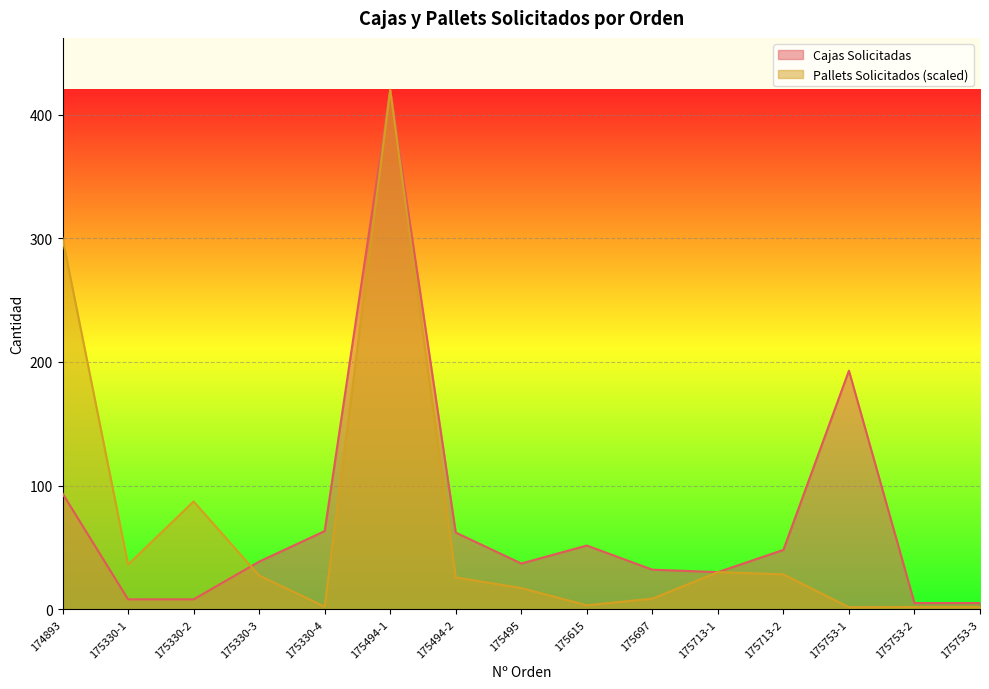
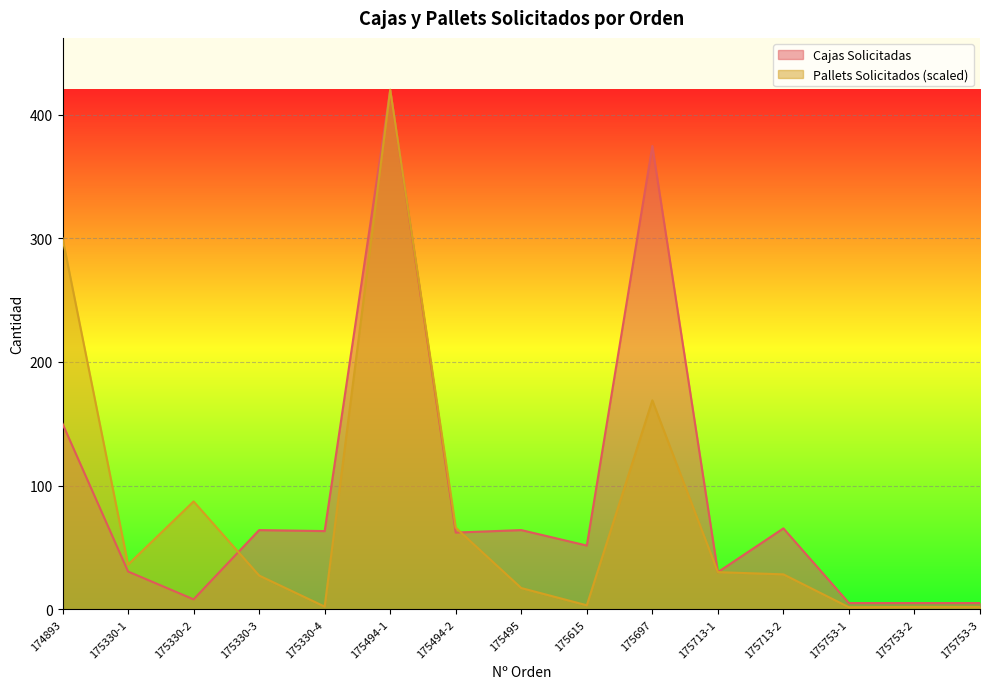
  {
    "Cajas Solicitadas": {
-     "174893": 94,
-     "175330-1": 8,
+     "174893": 150,
+     "175330-1": 31,
      "175330-2": 8,
-     "175330-3": 39,
+     "175330-3": 64,
      "175330-4": 63,
      "175494-2": 62,
-     "175495": 37,
+     "175495": 64,
      "175615": 52,
-     "175697": 32,
-     "175713-2": 48,
-     "175753-1": 193,
+     "175697": 375,
+     "175713-2": 65,
+     "175753-1": 5,
      "175753-2": 5,
      "175753-3": 5
    },
    "Pallets Solicitados (scaled)": {
      "174893": 300,
      "175330-1": 36,
      "175330-2": 87,
      "175330-3": 27,
      "175330-4": 2,
-     "175494-2": 26,
+     "175494-2": 66,
      "175495": 17,
      "175615": 3,
-     "175697": 9,
+     "175697": 169,
      "175713-2": 28,
      "175753-1": 2,
      "175753-2": 2,
      "175753-3": 2
    }
  }
